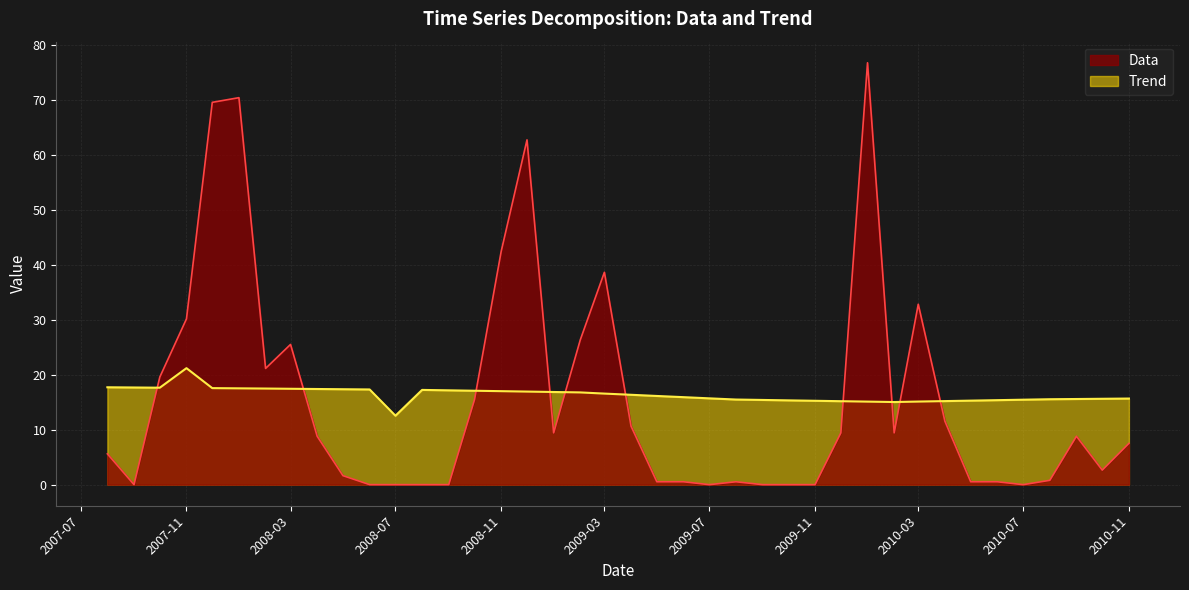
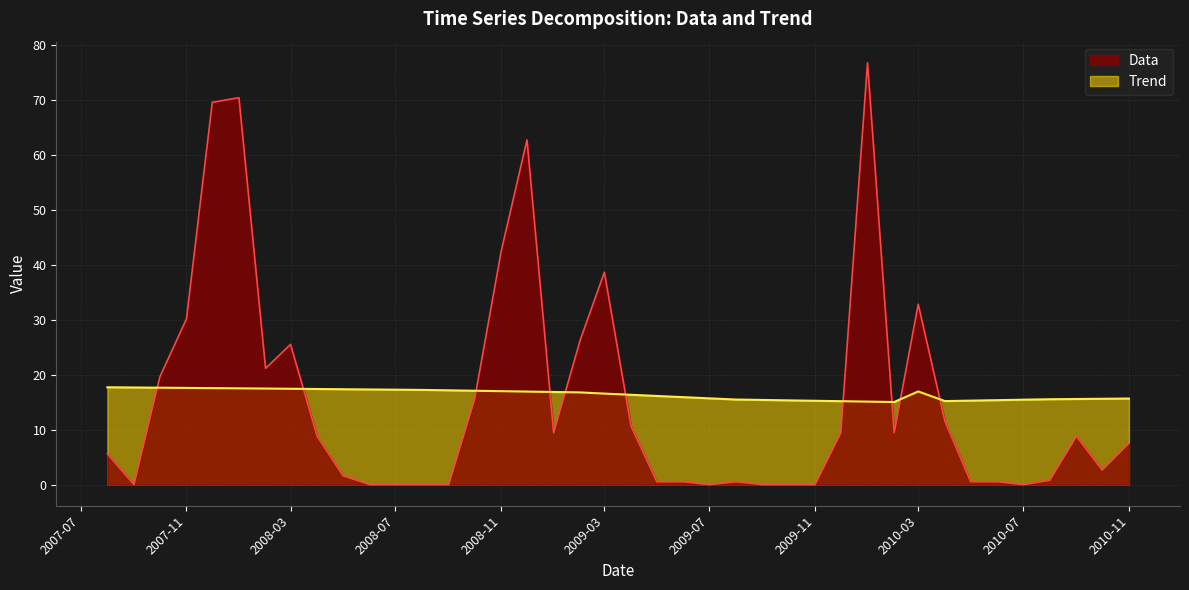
  {
    "Data": {
      "2007-11": 30,
      "2008-03": 26,
      "2008-07": 0,
      "2008-11": 42,
      "2009-03": 39,
      "2009-07": 0,
      "2009-11": 0,
      "2010-03": 33,
      "2010-07": 0,
      "2010-11": 8
    },
    "Trend": {
-     "2007-11": 21,
+     "2007-11": 18,
      "2008-03": 17,
-     "2008-07": 13,
+     "2008-07": 17,
      "2008-11": 17,
      "2009-03": 17,
      "2009-07": 16,
      "2009-11": 15,
-     "2010-03": 15,
+     "2010-03": 17,
      "2010-07": 15,
      "2010-11": 16
    }
  }
